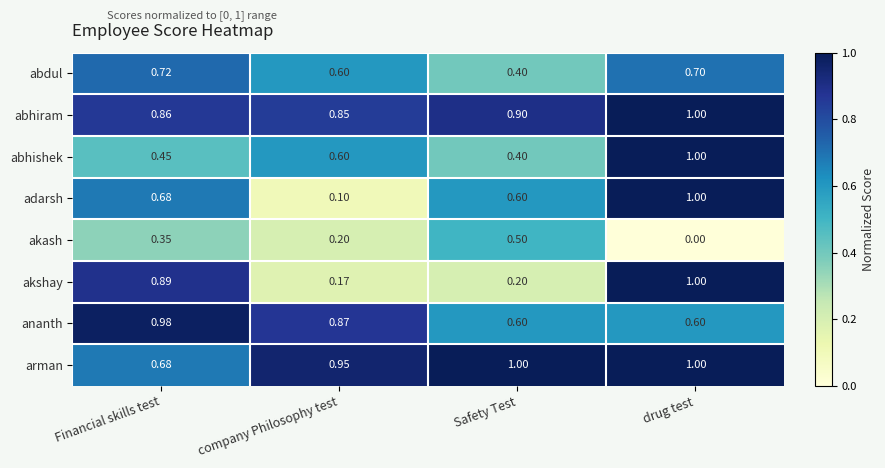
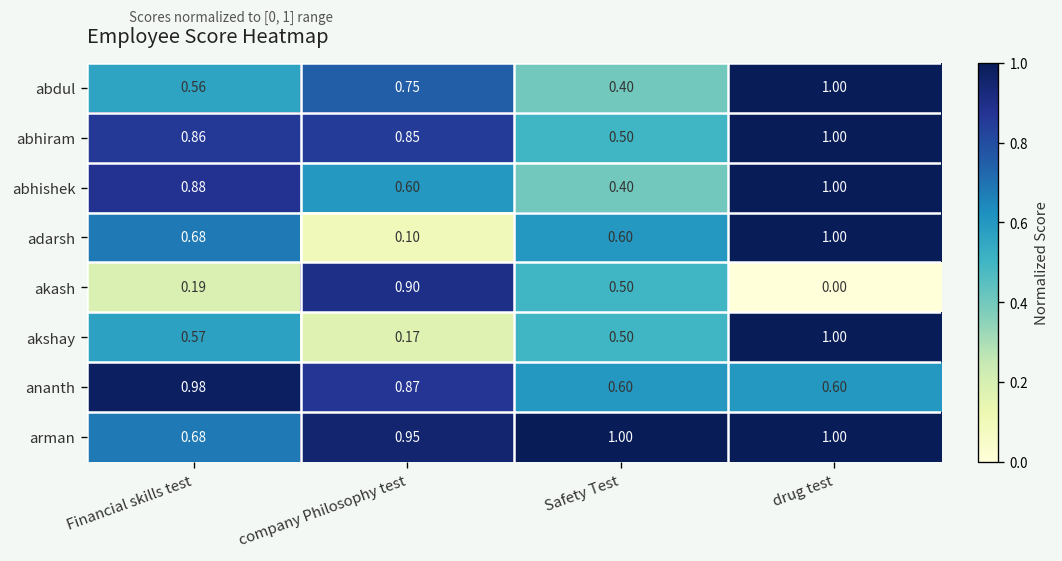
  {
    "abdul": {
-     "Financial skills test": 0.72,
-     "company Philosophy test": 0.60,
+     "Financial skills test": 0.56,
+     "company Philosophy test": 0.75,
      "Safety Test": 0.40,
-     "drug test": 0.70
+     "drug test": 1.00
    },
    "abhiram": {
      "Financial skills test": 0.86,
      "company Philosophy test": 0.85,
-     "Safety Test": 0.90,
+     "Safety Test": 0.50,
      "drug test": 1.00
    },
    "abhishek": {
-     "Financial skills test": 0.45,
+     "Financial skills test": 0.88,
      "company Philosophy test": 0.60,
      "Safety Test": 0.40,
      "drug test": 1.00
    },
    "adarsh": {
      "Financial skills test": 0.68,
      "company Philosophy test": 0.10,
      "Safety Test": 0.60,
      "drug test": 1.00
    },
    "akash": {
-     "Financial skills test": 0.35,
-     "company Philosophy test": 0.20,
+     "Financial skills test": 0.19,
+     "company Philosophy test": 0.90,
      "Safety Test": 0.50,
      "drug test": 0.00
    },
    "akshay": {
-     "Financial skills test": 0.89,
+     "Financial skills test": 0.57,
      "company Philosophy test": 0.17,
-     "Safety Test": 0.20,
+     "Safety Test": 0.50,
      "drug test": 1.00
    },
    "ananth": {
      "Financial skills test": 0.98,
      "company Philosophy test": 0.87,
      "Safety Test": 0.60,
      "drug test": 0.60
    },
    "arman": {
      "Financial skills test": 0.68,
      "company Philosophy test": 0.95,
      "Safety Test": 1.00,
      "drug test": 1.00
    }
  }
